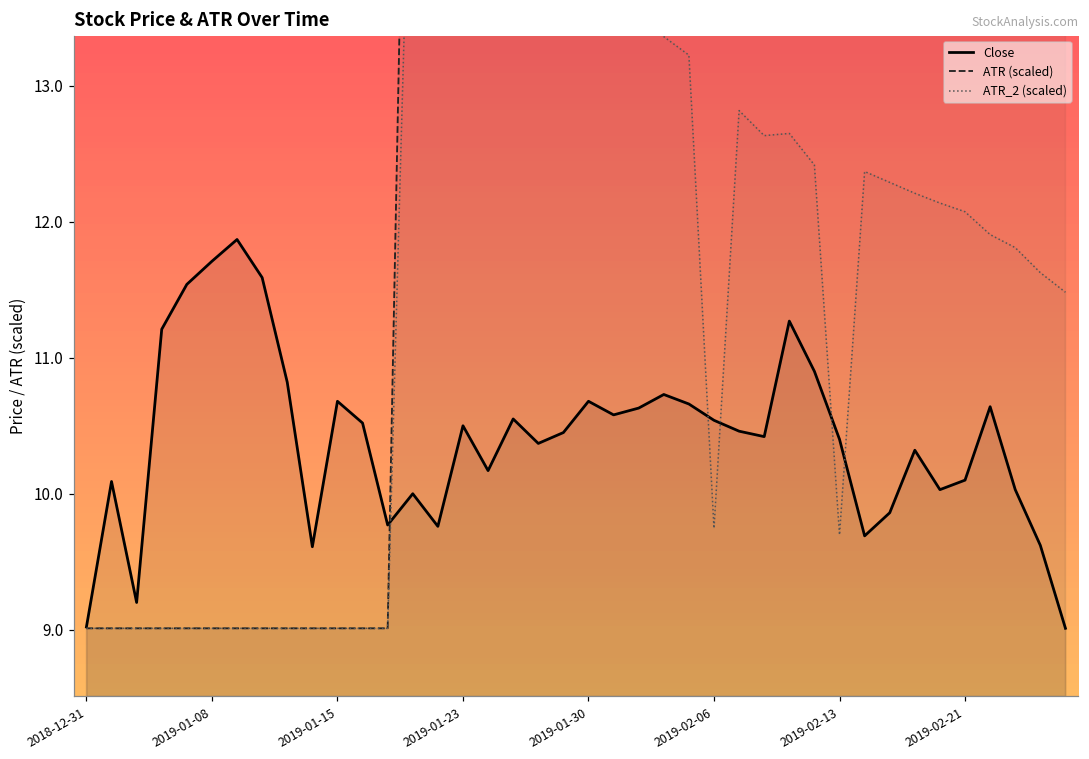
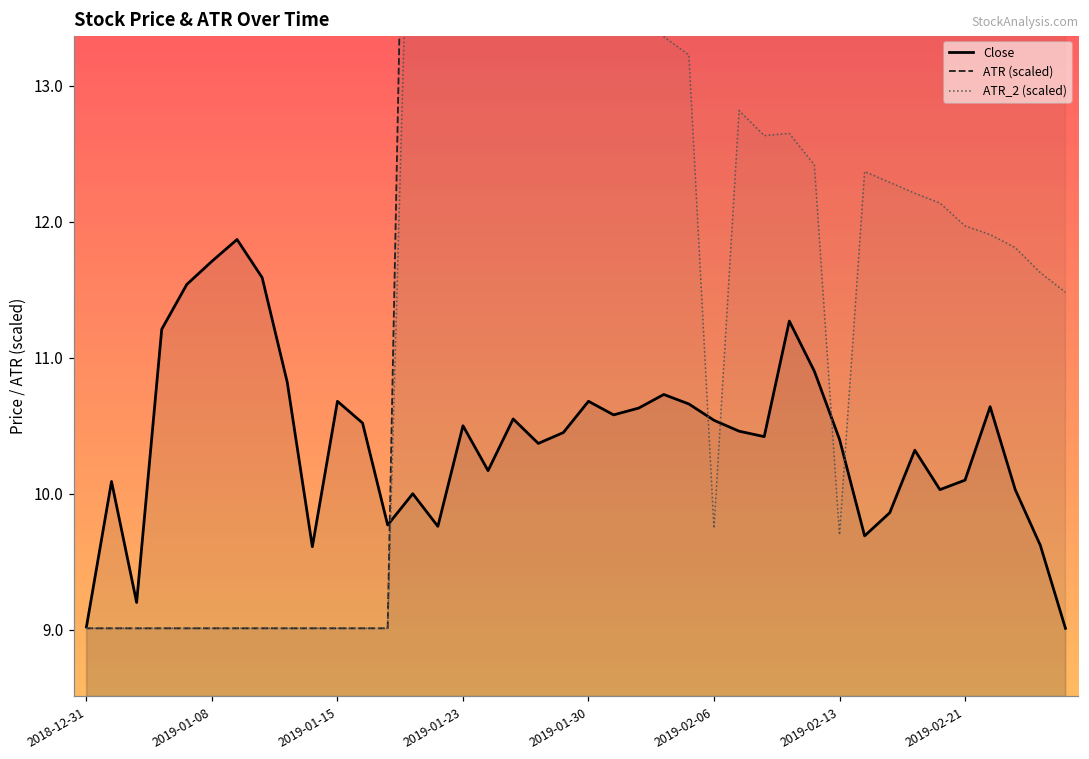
  {
    "ATR_2 (scaled)": {
      "2019-02-06": 9.75,
      "2019-02-13": 9.70,
-     "2019-02-21": 12.07
+     "2019-02-21": 11.97
    }
  }
